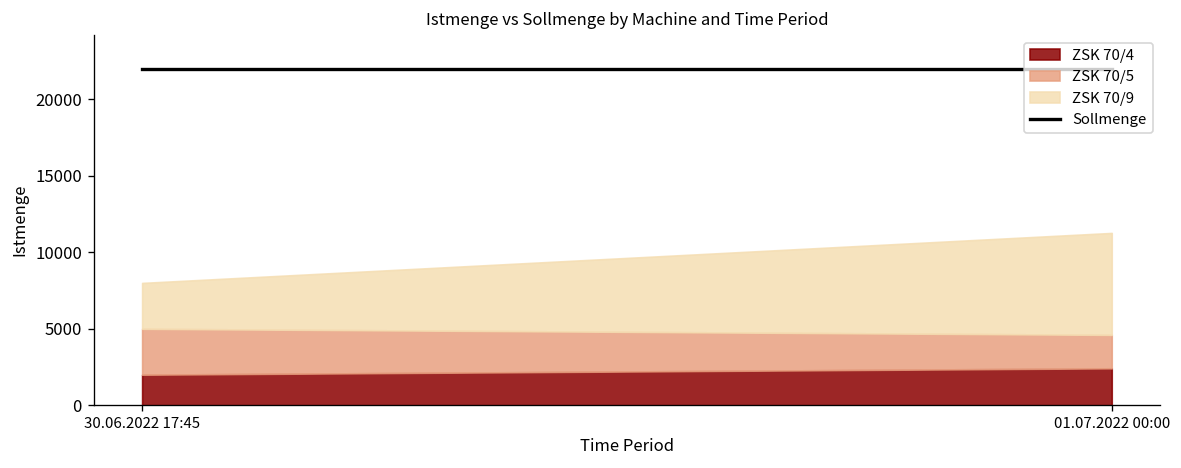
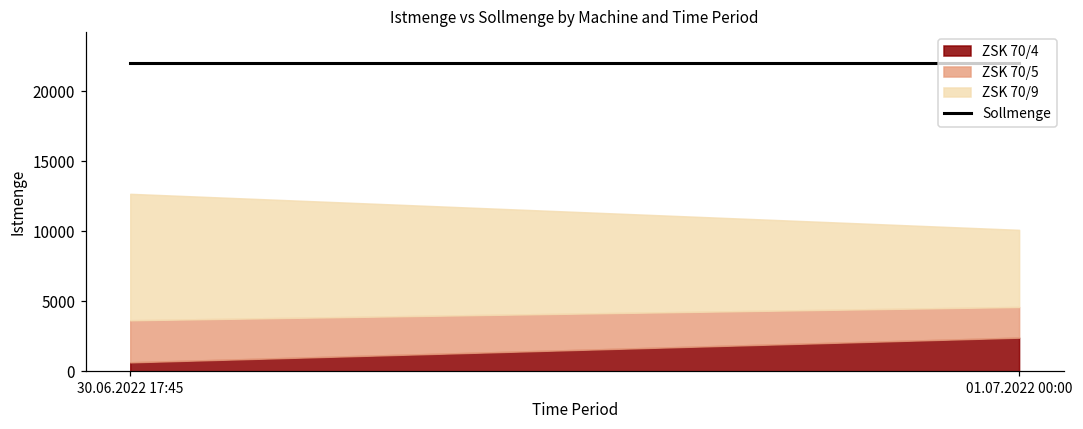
  {
    "ZSK 70/4": {
-     "30.06.2022 17:45": 2000,
+     "30.06.2022 17:45": 700,
      "01.07.2022 00:00": 2400
    },
    "Sollmenge": {
      "30.06.2022 17:45": 22000
    },
    "ZSK 70/5": {
      "30.06.2022 17:45": 3000,
      "01.07.2022 00:00": 2200
    },
    "ZSK 70/9": {
-     "30.06.2022 17:45": 3000,
-     "01.07.2022 00:00": 6700
+     "30.06.2022 17:45": 9000,
+     "01.07.2022 00:00": 5500
    }
  }
